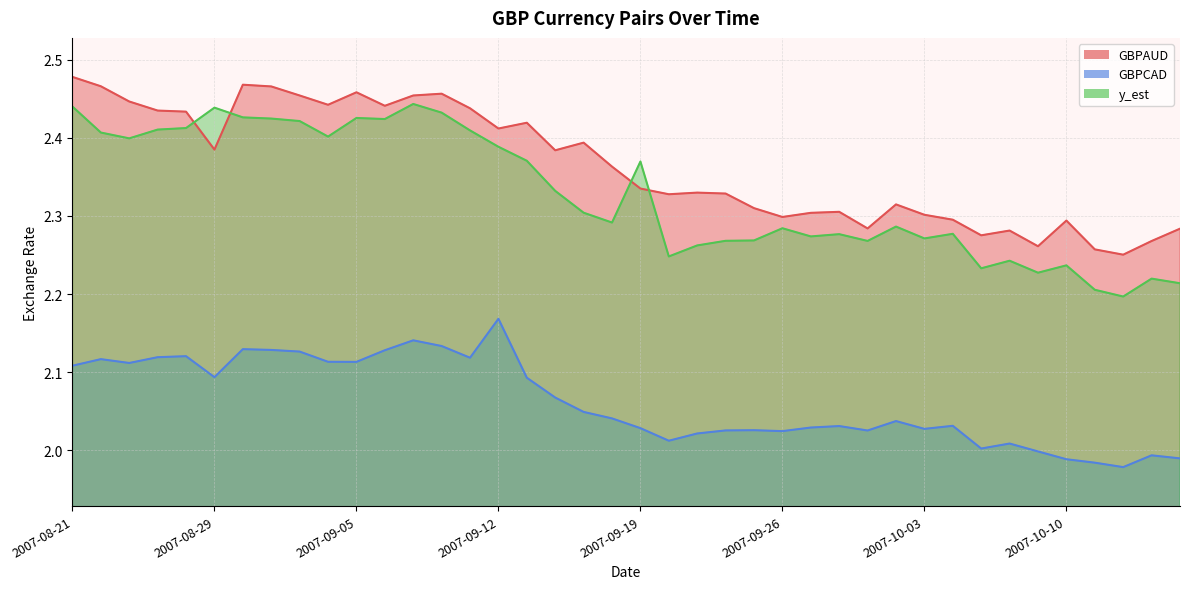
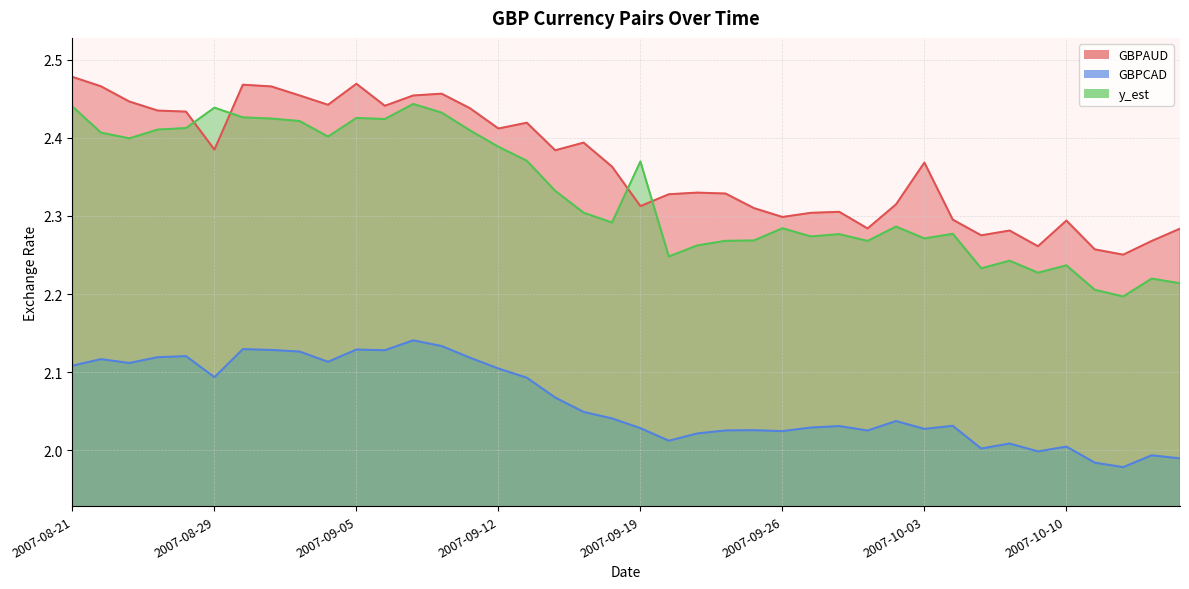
  {
    "GBPAUD": {
      "2007-08-21": 2.48,
      "2007-08-29": 2.39,
-     "2007-09-05": 2.46,
+     "2007-09-05": 2.47,
      "2007-09-12": 2.41,
-     "2007-09-19": 2.34,
+     "2007-09-19": 2.31,
      "2007-09-26": 2.30,
-     "2007-10-03": 2.30,
+     "2007-10-03": 2.37,
      "2007-10-10": 2.29
    },
    "GBPCAD": {
      "2007-08-21": 2.11,
      "2007-08-29": 2.09,
-     "2007-09-05": 2.11,
-     "2007-09-12": 2.17,
+     "2007-09-05": 2.13,
+     "2007-09-12": 2.10,
      "2007-09-19": 2.03,
      "2007-09-26": 2.02,
      "2007-10-03": 2.03,
-     "2007-10-10": 1.99
+     "2007-10-10": 2.00
    },
    "y_est": {
      "2007-08-21": 2.44,
      "2007-08-29": 2.44,
      "2007-09-05": 2.43,
      "2007-09-12": 2.39,
      "2007-09-19": 2.37,
      "2007-09-26": 2.28,
      "2007-10-03": 2.27,
      "2007-10-10": 2.24
    }
  }
